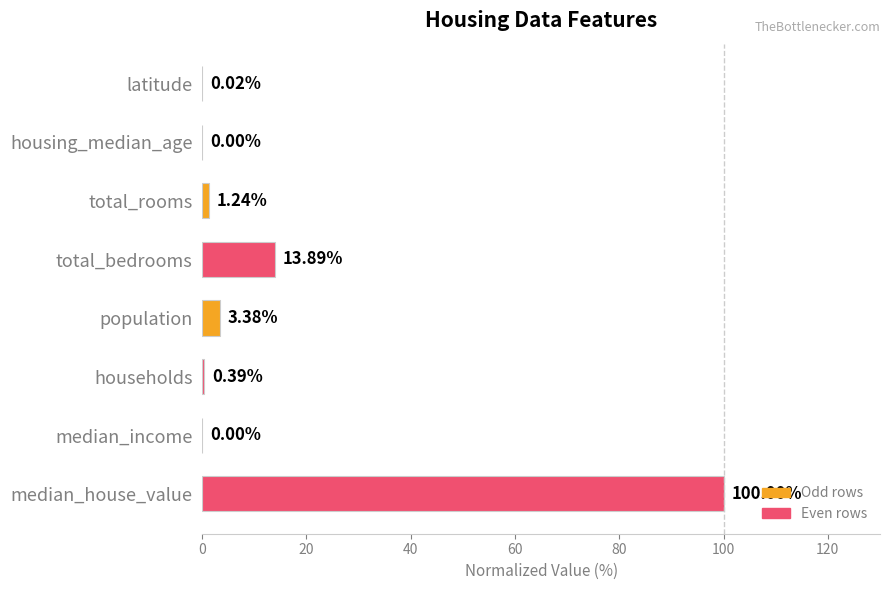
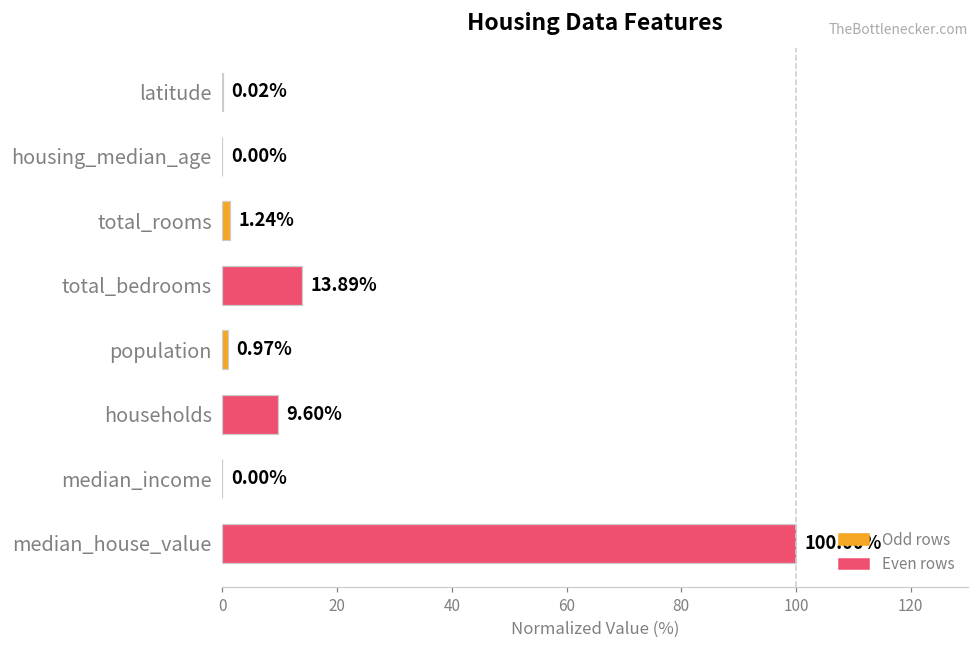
  {
    "latitude": "0.02%",
    "housing_median_age": "0.00%",
    "total_rooms": "1.24%",
    "total_bedrooms": "13.89%",
-   "population": "3.38%",
-   "households": "0.39%",
+   "population": "0.97%",
+   "households": "9.60%",
    "median_income": "0.00%",
    "median_house_value": "100.00%"
  }
